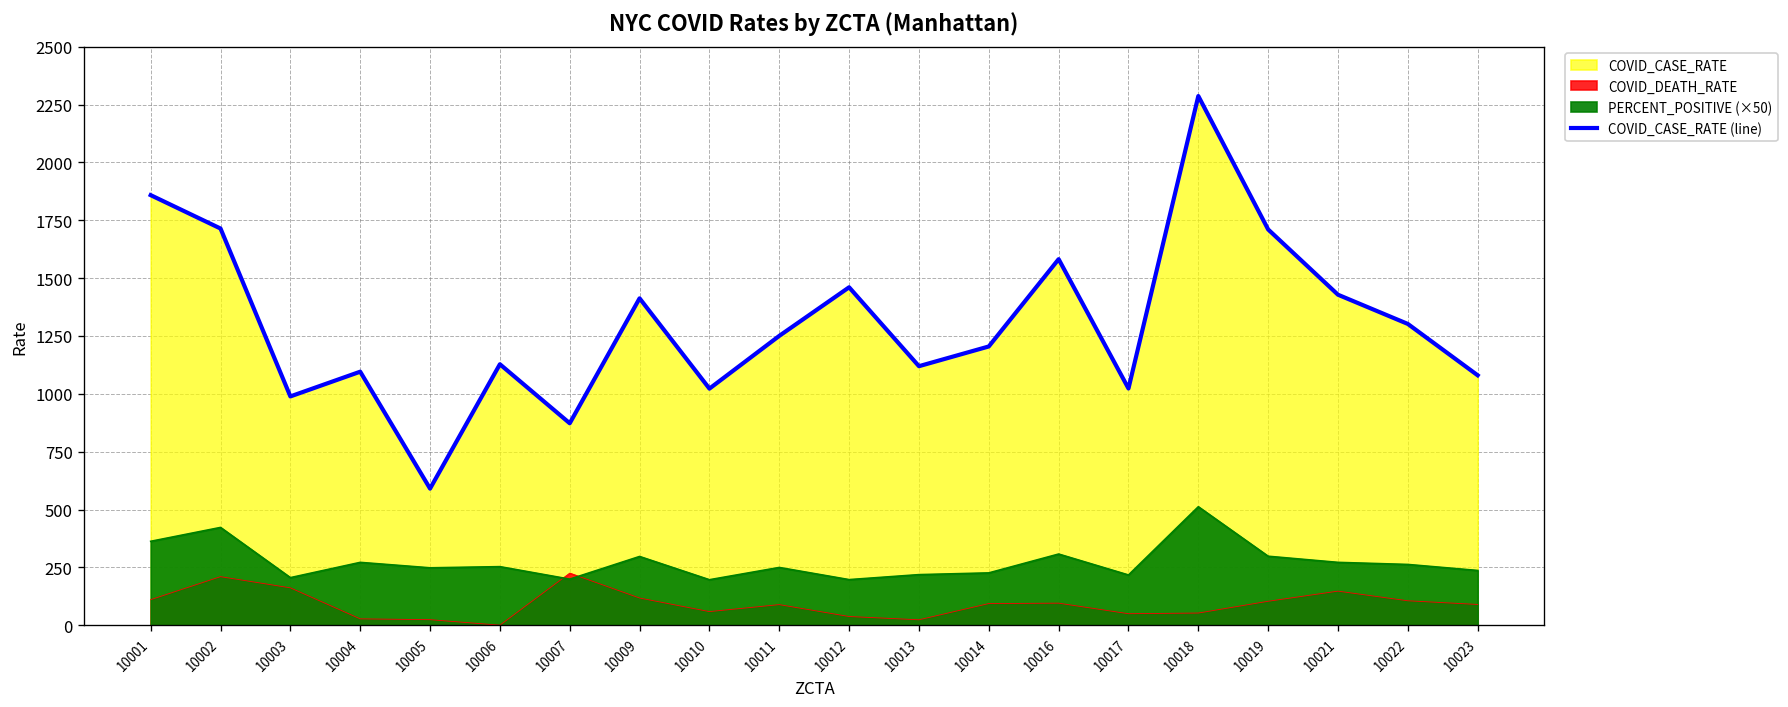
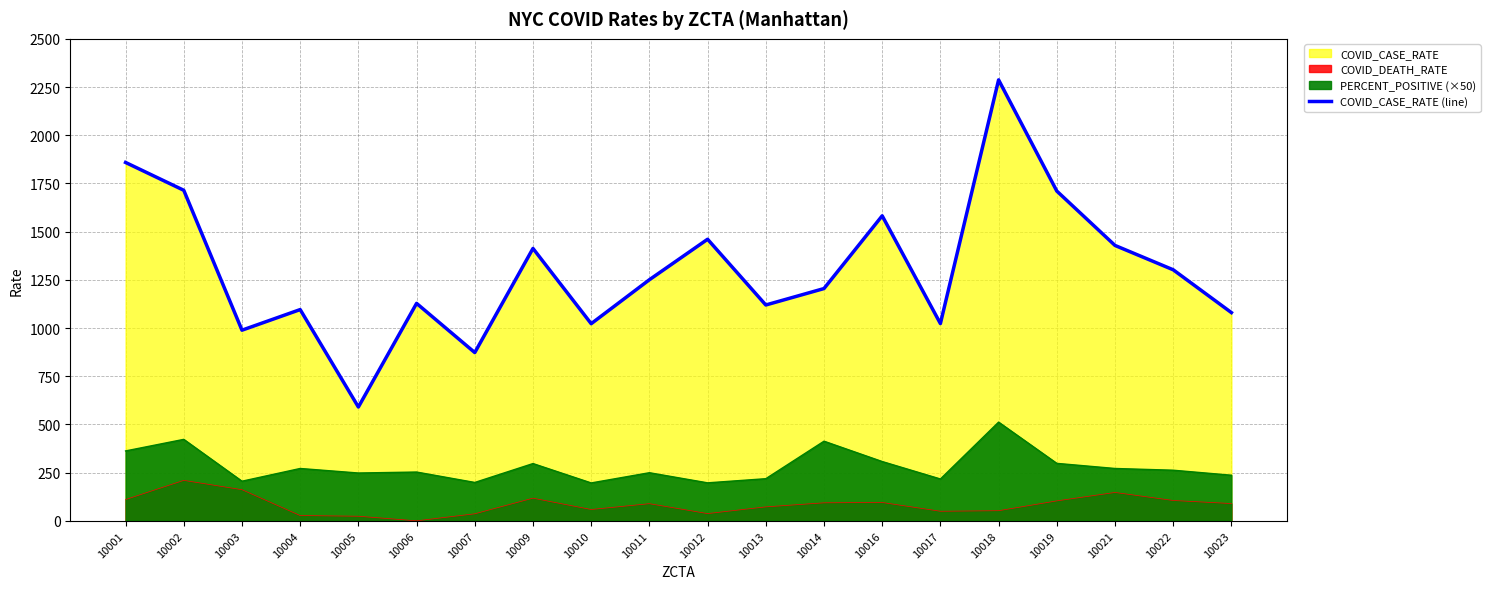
  {
    "COVID_CASE_RATE": {
      "10001": 1860,
      "10002": 1710,
      "10003": 990,
      "10004": 1100,
      "10005": 590,
      "10006": 1130,
      "10007": 870,
      "10009": 1410,
      "10010": 1020,
      "10011": 1250,
      "10012": 1460,
      "10013": 1120,
      "10014": 1200,
      "10016": 1580,
      "10017": 1020,
      "10018": 2290,
      "10019": 1710,
      "10021": 1430,
      "10022": 1300,
      "10023": 1080
    },
    "COVID_DEATH_RATE": {
      "10001": 110,
      "10002": 210,
      "10003": 160,
      "10004": 30,
      "10005": 20,
      "10006": 0,
-     "10007": 220,
+     "10007": 40,
      "10009": 120,
      "10010": 60,
      "10011": 90,
      "10012": 40,
-     "10013": 20,
+     "10013": 70,
      "10014": 90,
      "10016": 100,
      "10017": 50,
      "10018": 50,
      "10019": 100,
      "10021": 150,
      "10022": 110,
      "10023": 90
    },
    "PERCENT_POSITIVE (×50)": {
      "10001": 360,
      "10002": 420,
      "10003": 210,
      "10004": 270,
      "10005": 250,
      "10006": 250,
      "10007": 200,
      "10009": 300,
      "10010": 200,
      "10011": 250,
      "10012": 200,
      "10013": 220,
-     "10014": 230,
+     "10014": 410,
      "10016": 310,
      "10017": 220,
      "10018": 510,
      "10019": 300,
      "10021": 270,
      "10022": 260,
      "10023": 240
    }
  }
